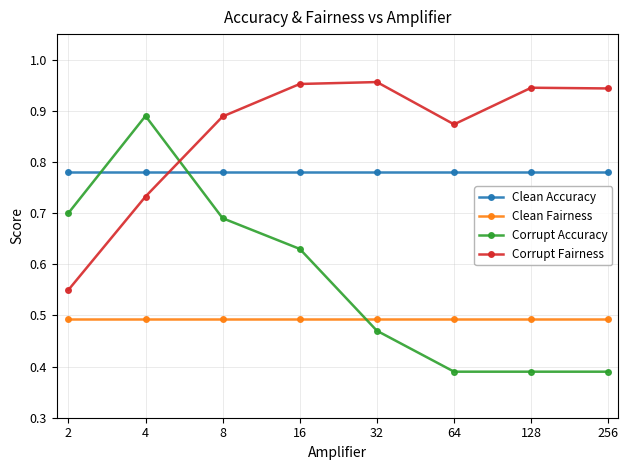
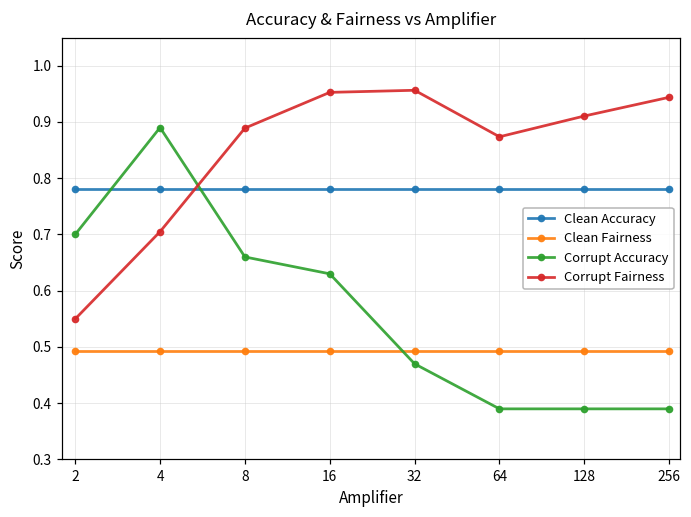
  {
    "Clean Accuracy": {
      "2": 0.78,
      "4": 0.78,
      "8": 0.78,
      "16": 0.78,
      "32": 0.78,
      "64": 0.78,
      "128": 0.78,
      "256": 0.78
    },
    "Clean Fairness": {
      "2": 0.49,
      "4": 0.49,
      "8": 0.49,
      "16": 0.49,
      "32": 0.49,
      "64": 0.49,
      "128": 0.49,
      "256": 0.49
    },
    "Corrupt Accuracy": {
      "2": 0.70,
      "4": 0.89,
-     "8": 0.69,
+     "8": 0.66,
      "16": 0.63,
      "32": 0.47,
      "64": 0.39,
      "128": 0.39,
      "256": 0.39
    },
    "Corrupt Fairness": {
      "2": 0.55,
-     "4": 0.73,
+     "4": 0.70,
      "8": 0.89,
      "16": 0.95,
      "32": 0.96,
      "64": 0.87,
-     "128": 0.95,
+     "128": 0.91,
      "256": 0.94
    }
  }
